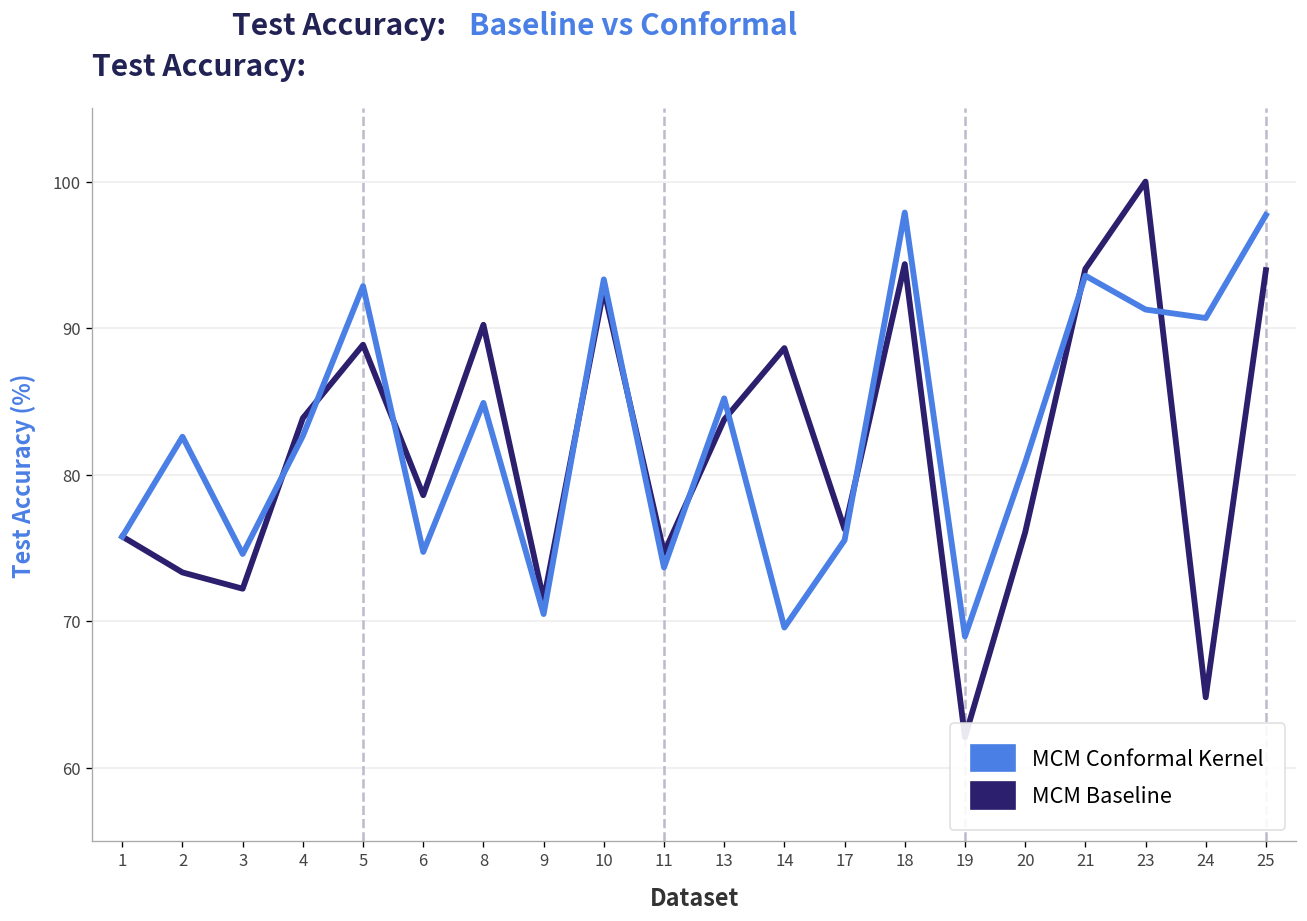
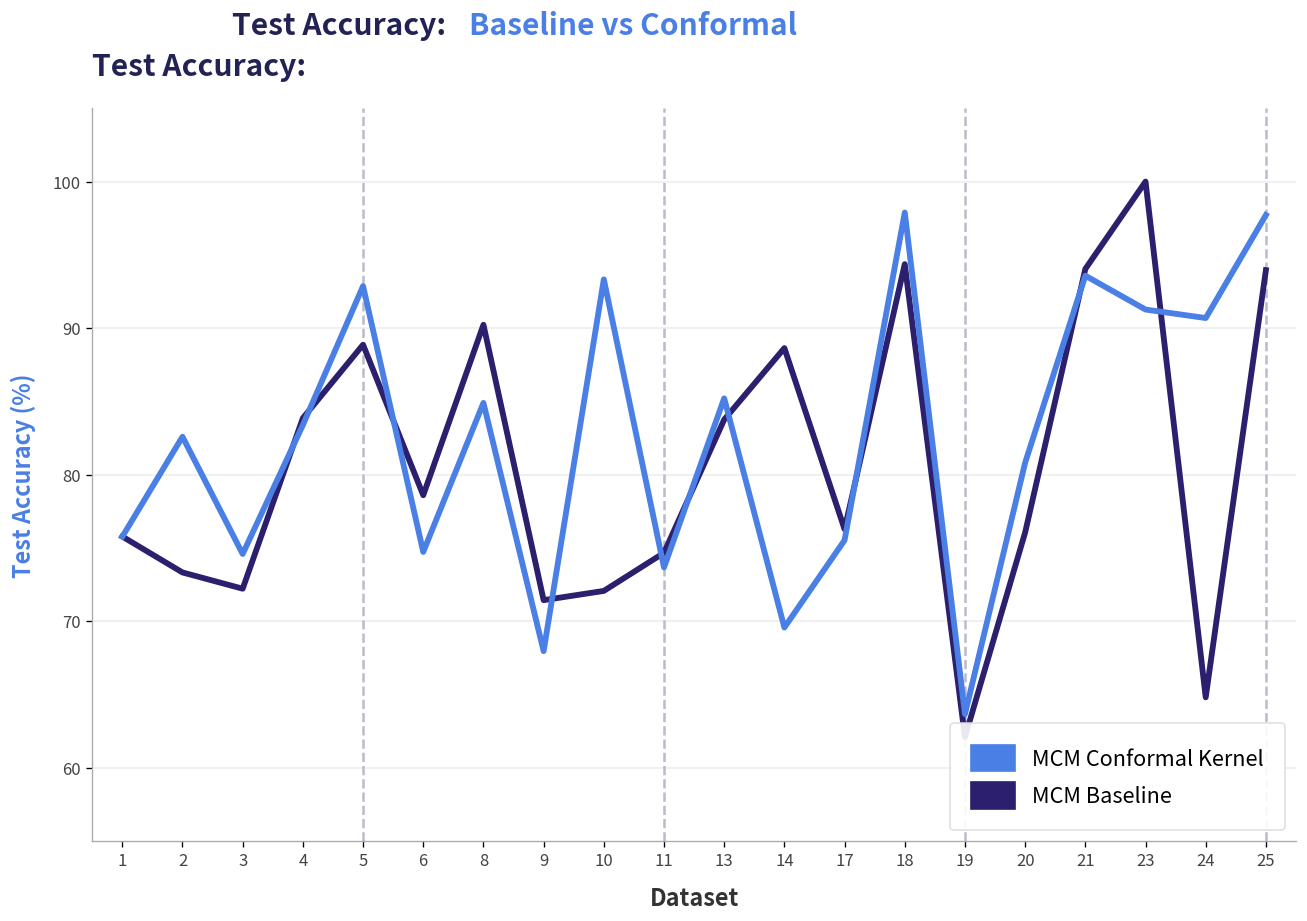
  {
    "MCM Conformal Kernel": {
      "2": 82.6,
      "3": 74.6,
-     "4": 82.7,
+     "4": 83.4,
      "5": 92.9,
      "6": 74.7,
      "8": 84.9,
-     "9": 70.5,
+     "9": 68.0,
      "10": 93.3,
      "11": 73.7,
      "13": 85.2,
      "14": 69.6,
      "17": 75.5,
      "18": 97.9,
-     "19": 69.0,
+     "19": 63.7,
      "20": 80.8,
      "21": 93.6,
      "23": 91.3,
      "24": 90.7,
      "25": 97.7
    },
    "MCM Baseline": {
      "2": 73.3,
      "3": 72.2,
      "4": 83.9,
      "5": 88.9,
      "6": 78.6,
      "8": 90.2,
      "9": 71.4,
-     "10": 92.7,
+     "10": 72.1,
      "11": 74.7,
      "13": 83.8,
      "14": 88.6,
      "17": 76.3,
      "18": 94.4,
      "20": 76.1,
      "21": 94.0,
      "23": 100.0,
      "24": 64.8,
      "25": 94.0
    }
  }
